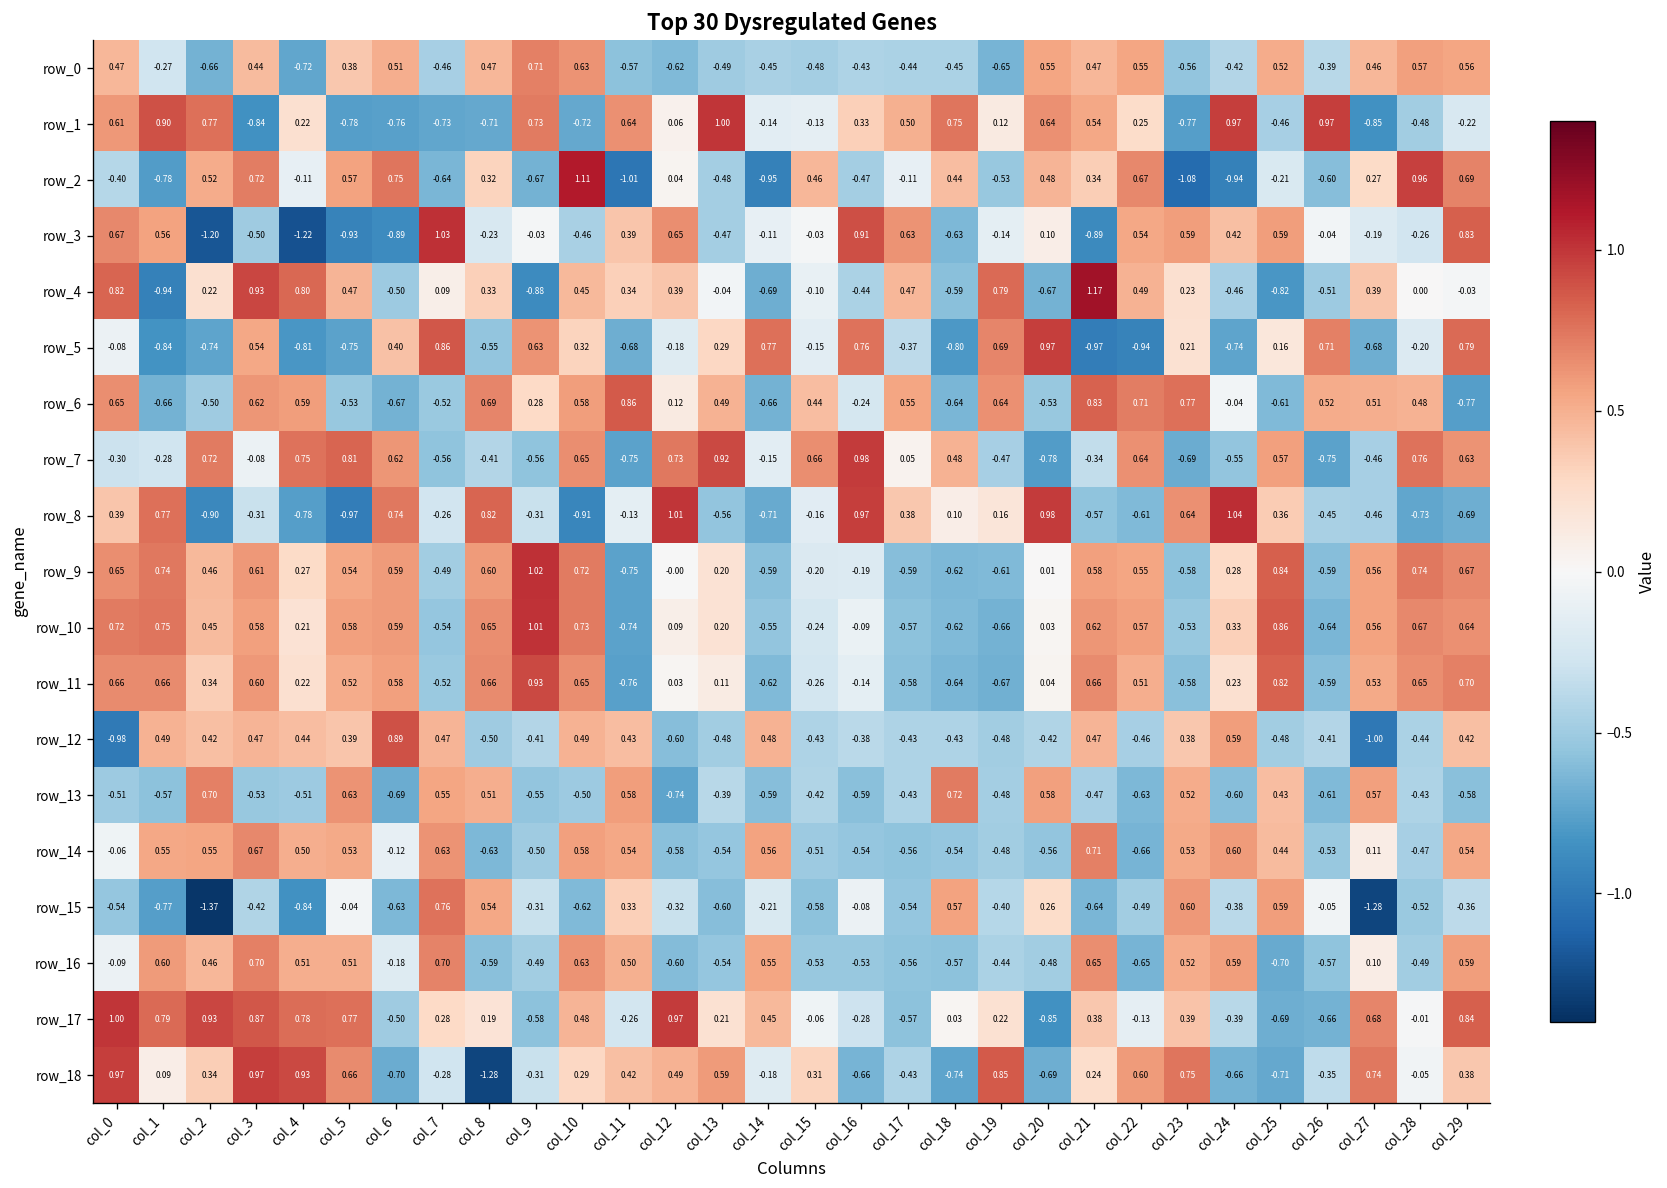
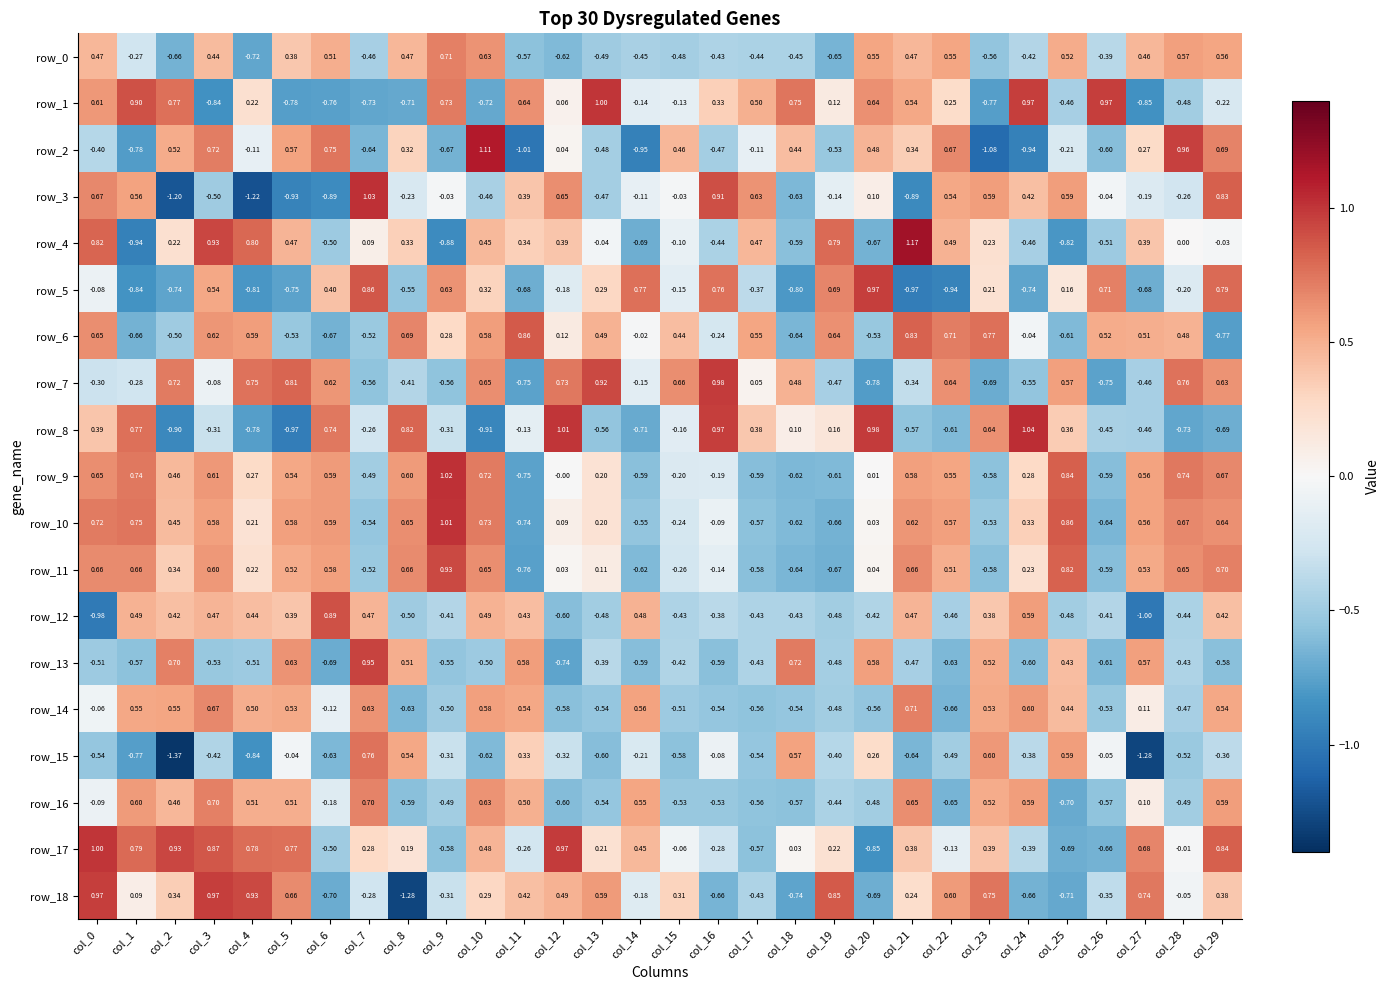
  {
    "row_6": {
      "col_0": 0.65,
      "col_1": -0.66,
      "col_2": -0.50,
      "col_3": 0.62,
      "col_4": 0.59,
      "col_5": -0.53,
      "col_6": -0.67,
      "col_7": -0.52,
      "col_8": 0.69,
      "col_9": 0.28,
      "col_10": 0.58,
      "col_11": 0.86,
      "col_12": 0.12,
      "col_13": 0.49,
-     "col_14": -0.66,
+     "col_14": -0.02,
      "col_15": 0.44,
      "col_16": -0.24,
      "col_17": 0.55,
      "col_18": -0.64,
      "col_19": 0.64,
      "col_20": -0.53,
      "col_21": 0.83,
      "col_22": 0.71,
      "col_23": 0.77,
      "col_24": -0.04,
      "col_25": -0.61,
      "col_26": 0.52,
      "col_27": 0.51,
      "col_28": 0.48,
      "col_29": -0.77
    },
    "row_13": {
      "col_0": -0.51,
      "col_1": -0.57,
      "col_2": 0.70,
      "col_3": -0.53,
      "col_4": -0.51,
      "col_5": 0.63,
      "col_6": -0.69,
-     "col_7": 0.55,
+     "col_7": 0.95,
      "col_8": 0.51,
      "col_9": -0.55,
      "col_10": -0.50,
      "col_11": 0.58,
      "col_12": -0.74,
      "col_13": -0.39,
      "col_14": -0.59,
      "col_15": -0.42,
      "col_16": -0.59,
      "col_17": -0.43,
      "col_18": 0.72,
      "col_19": -0.48,
      "col_20": 0.58,
      "col_21": -0.47,
      "col_22": -0.63,
      "col_23": 0.52,
      "col_24": -0.60,
      "col_25": 0.43,
      "col_26": -0.61,
      "col_27": 0.57,
      "col_28": -0.43,
      "col_29": -0.58
    }
  }
